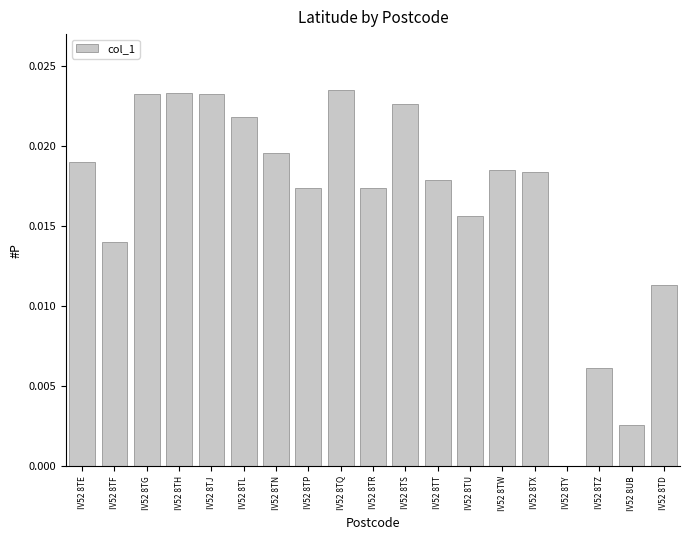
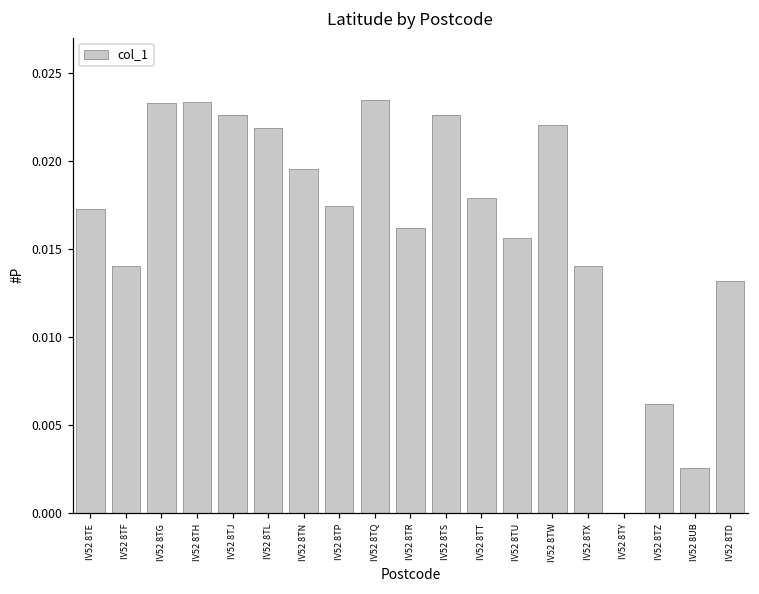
  {
-   "IV52 8TE": 0.0190,
+   "IV52 8TE": 0.0173,
    "IV52 8TF": 0.0140,
    "IV52 8TG": 0.0233,
    "IV52 8TH": 0.0233,
-   "IV52 8TJ": 0.0232,
+   "IV52 8TJ": 0.0226,
    "IV52 8TL": 0.0218,
    "IV52 8TN": 0.0195,
    "IV52 8TP": 0.0174,
    "IV52 8TQ": 0.0235,
-   "IV52 8TR": 0.0174,
+   "IV52 8TR": 0.0162,
    "IV52 8TS": 0.0226,
    "IV52 8TT": 0.0179,
    "IV52 8TU": 0.0156,
-   "IV52 8TW": 0.0185,
-   "IV52 8TX": 0.0184,
+   "IV52 8TW": 0.0220,
+   "IV52 8TX": 0.0140,
    "IV52 8TY": 0.0000,
    "IV52 8TZ": 0.0062,
    "IV52 8UB": 0.0026,
-   "IV52 8TD": 0.0113
+   "IV52 8TD": 0.0132
  }
